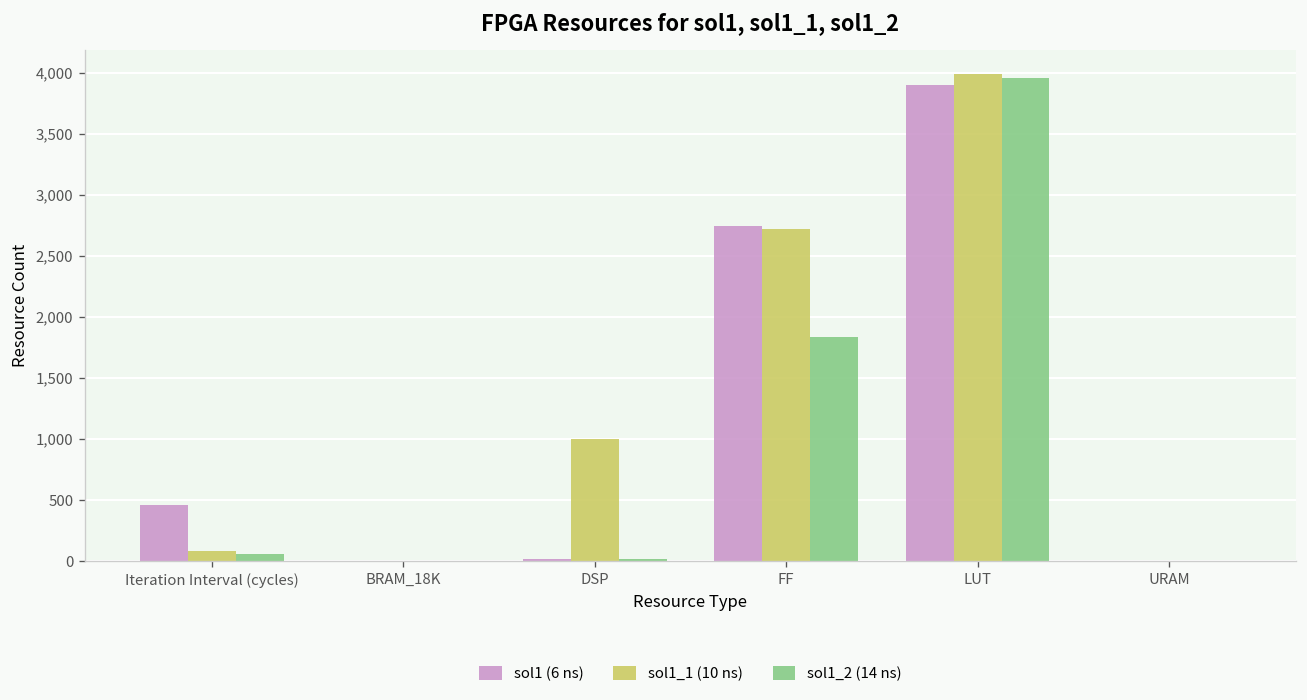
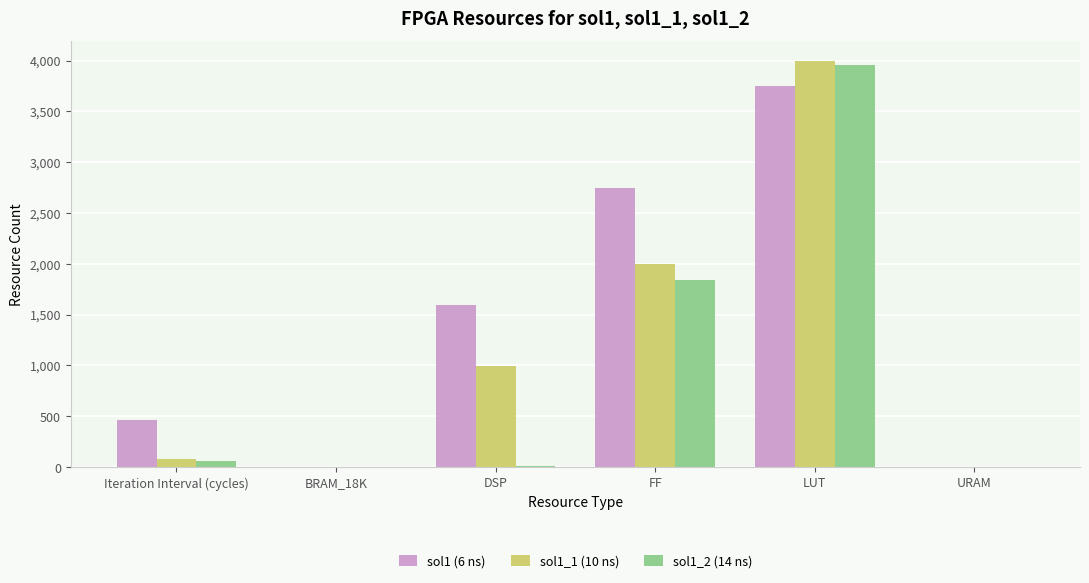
  {
    "sol1 (6 ns)": {
      "Iteration Interval (cycles)": "460",
      "BRAM_18K": "0",
-     "DSP": "10",
+     "DSP": "1,590",
      "FF": "2,750",
-     "LUT": "3,900",
+     "LUT": "3,750",
      "URAM": "0"
    },
    "sol1_1 (10 ns)": {
      "Iteration Interval (cycles)": "80",
      "BRAM_18K": "0",
      "DSP": "1,000",
-     "FF": "2,720",
+     "FF": "2,000",
      "LUT": "3,990",
      "URAM": "0"
    },
    "sol1_2 (14 ns)": {
      "Iteration Interval (cycles)": "60",
      "BRAM_18K": "0",
      "FF": "1,840",
      "LUT": "3,960",
      "URAM": "0"
    }
  }
